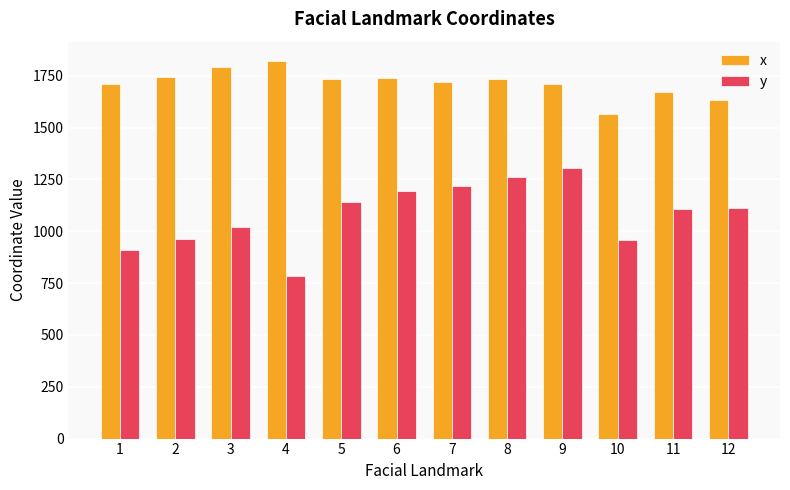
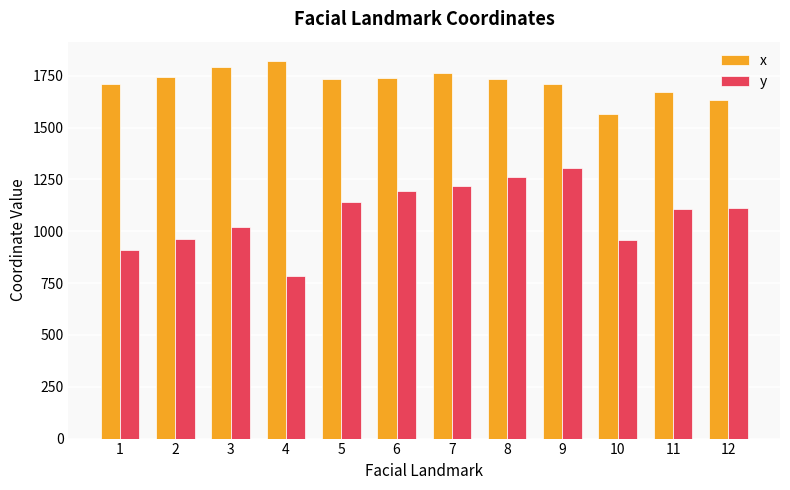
  {
    "x": {
      "1": 1710,
      "2": 1740,
      "3": 1790,
      "4": 1820,
      "5": 1730,
      "6": 1740,
-     "7": 1720,
+     "7": 1760,
      "8": 1730,
      "9": 1710,
      "10": 1570,
      "11": 1670,
      "12": 1630
    },
    "y": {
      "1": 910,
      "2": 960,
      "3": 1020,
      "4": 790,
      "5": 1140,
      "6": 1190,
      "7": 1220,
      "8": 1260,
      "9": 1310,
      "10": 960,
      "11": 1110,
      "12": 1110
    }
  }
